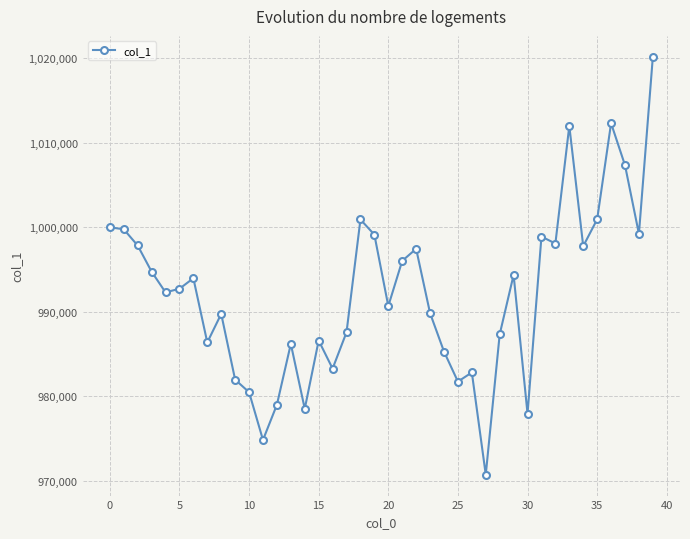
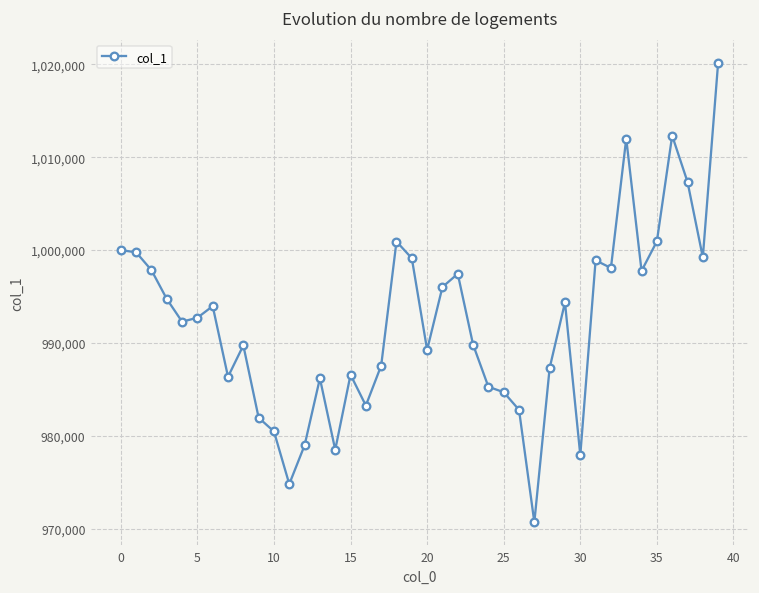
  {
    "0": "1,000,000",
    "5": "993,000",
    "10": "980,000",
    "15": "987,000",
-   "20": "991,000",
-   "25": "982,000",
+   "20": "989,000",
+   "25": "985,000",
    "30": "978,000",
    "35": "1,001,000"
  }
